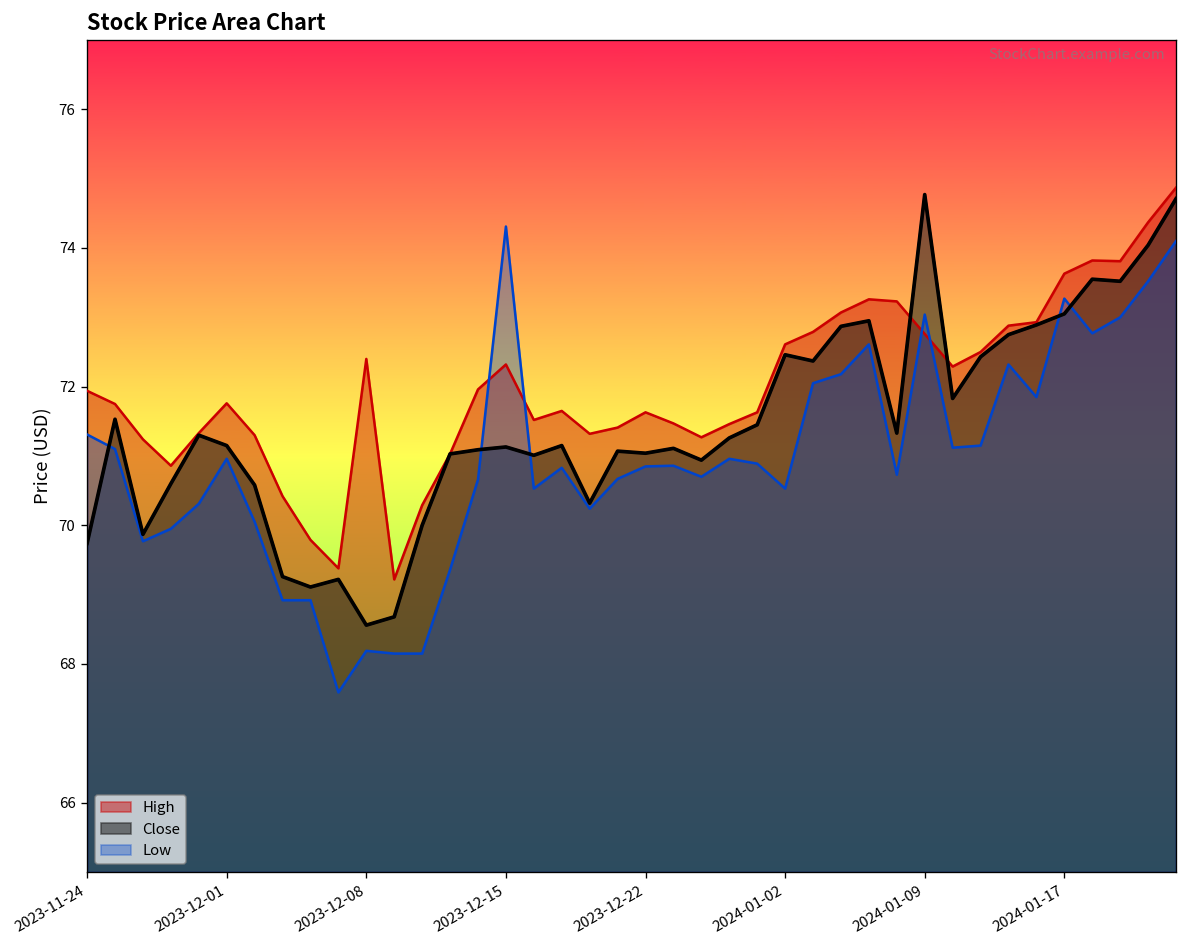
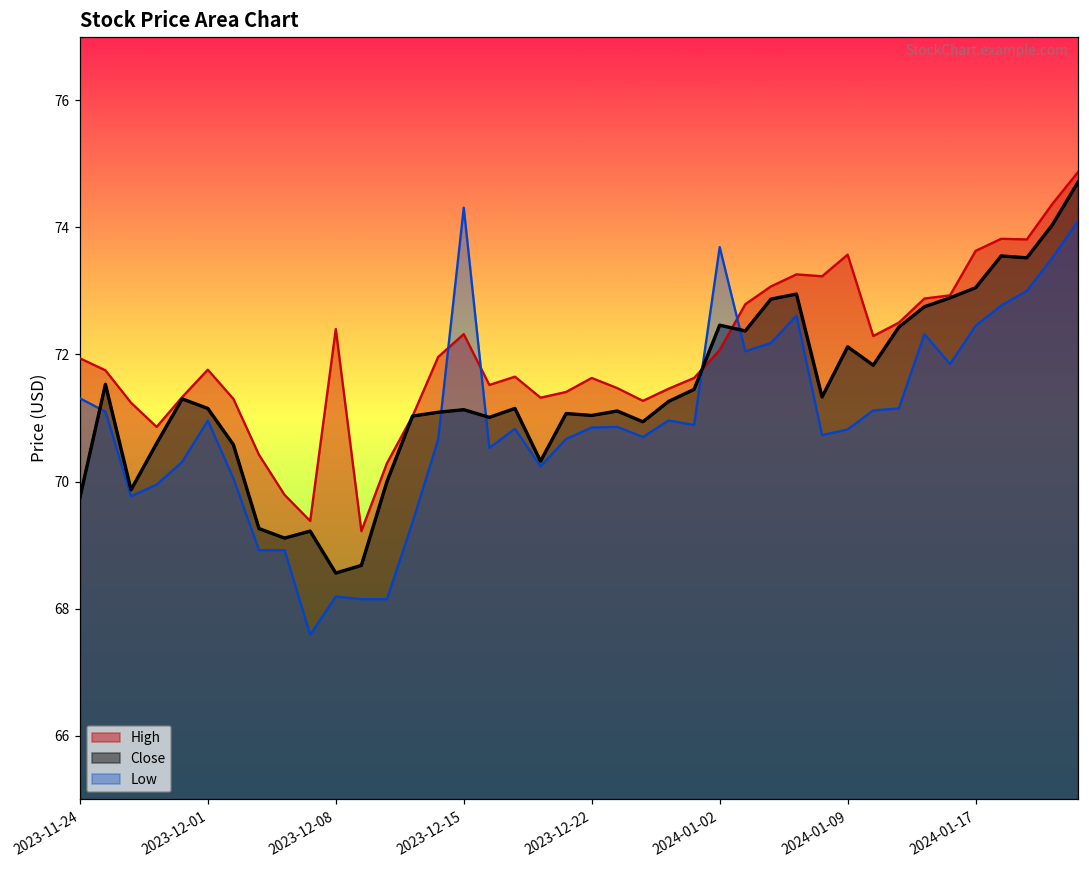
  {
    "High": {
      "2023-11-24": 71.9,
      "2023-12-01": 71.8,
      "2023-12-08": 72.4,
      "2023-12-15": 72.3,
      "2023-12-22": 71.6,
-     "2024-01-02": 72.6,
-     "2024-01-09": 72.8,
+     "2024-01-02": 72.1,
+     "2024-01-09": 73.6,
      "2024-01-17": 73.6
    },
    "Close": {
      "2023-11-24": 69.7,
      "2023-12-01": 71.2,
      "2023-12-08": 68.6,
      "2023-12-15": 71.1,
      "2023-12-22": 71.0,
      "2024-01-02": 72.5,
-     "2024-01-09": 74.8,
+     "2024-01-09": 72.1,
      "2024-01-17": 73.1
    },
    "Low": {
      "2023-11-24": 71.3,
      "2023-12-01": 71.0,
      "2023-12-08": 68.2,
      "2023-12-15": 74.3,
      "2023-12-22": 70.9,
-     "2024-01-02": 70.5,
-     "2024-01-09": 73.0,
-     "2024-01-17": 73.3
+     "2024-01-02": 73.7,
+     "2024-01-09": 70.8,
+     "2024-01-17": 72.5
    }
  }
